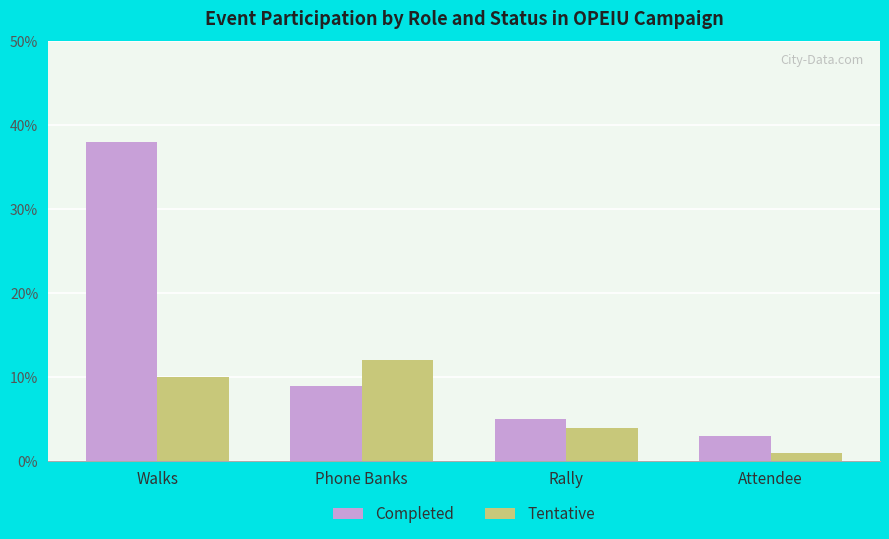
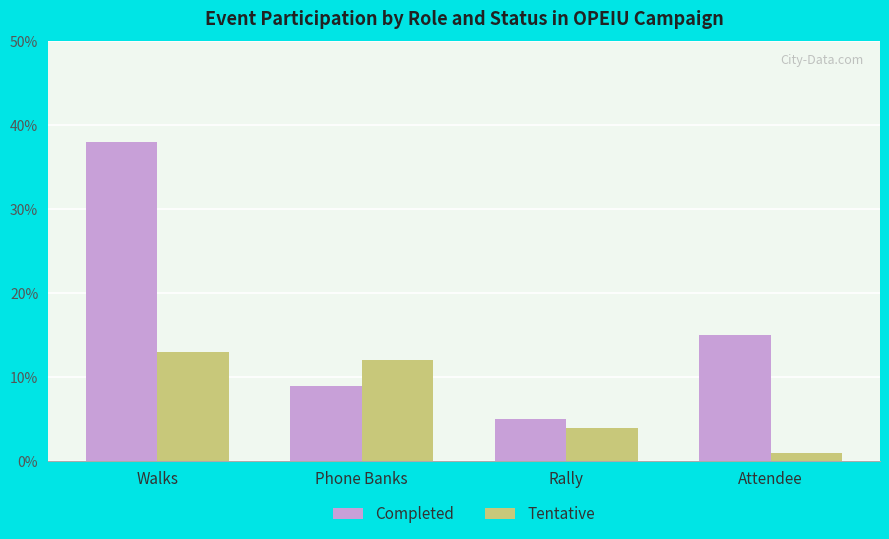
  {
    "Completed": {
      "Walks": "38%",
      "Phone Banks": "9%",
      "Rally": "5%",
-     "Attendee": "3%"
+     "Attendee": "15%"
    },
    "Tentative": {
-     "Walks": "10%",
+     "Walks": "13%",
      "Phone Banks": "12%",
      "Rally": "4%",
      "Attendee": "1%"
    }
  }
